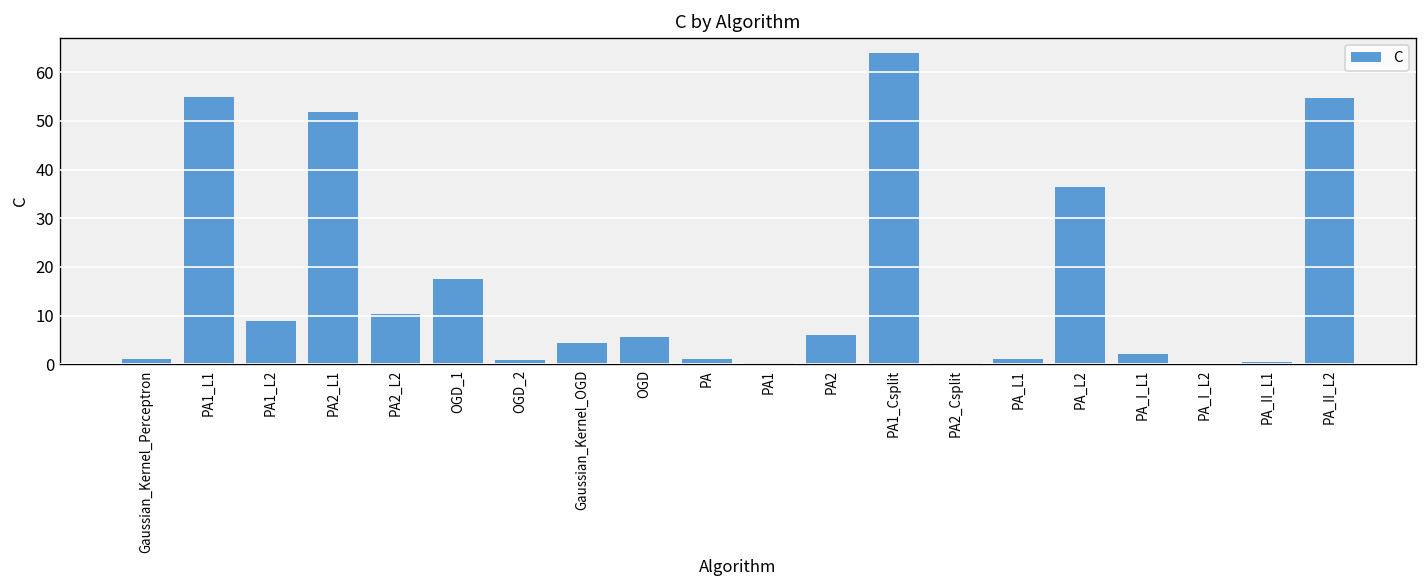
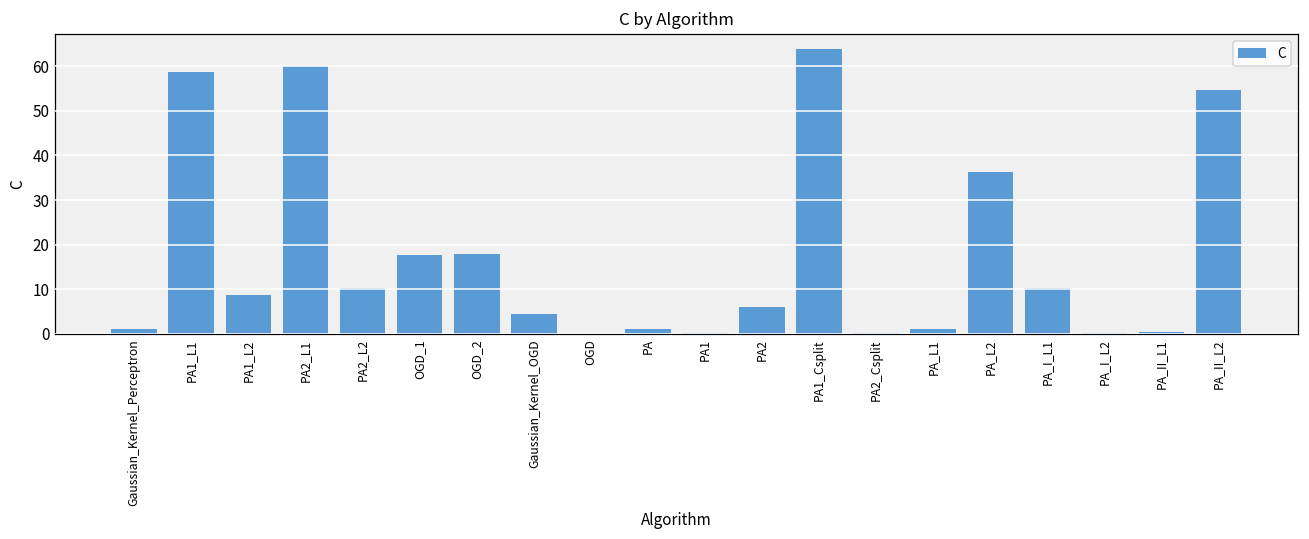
  {
    "Gaussian_Kernel_Perceptron": 1,
-   "PA1_L1": 55,
+   "PA1_L1": 59,
    "PA1_L2": 9,
-   "PA2_L1": 52,
+   "PA2_L1": 60,
    "PA2_L2": 10,
    "OGD_1": 18,
-   "OGD_2": 1,
+   "OGD_2": 18,
    "Gaussian_Kernel_OGD": 4,
-   "OGD": 6,
+   "OGD": 0,
    "PA": 1,
    "PA2": 6,
    "PA1_Csplit": 64,
    "PA_L1": 1,
    "PA_L2": 36,
-   "PA_I_L1": 2,
+   "PA_I_L1": 10,
    "PA_II_L2": 55
  }
